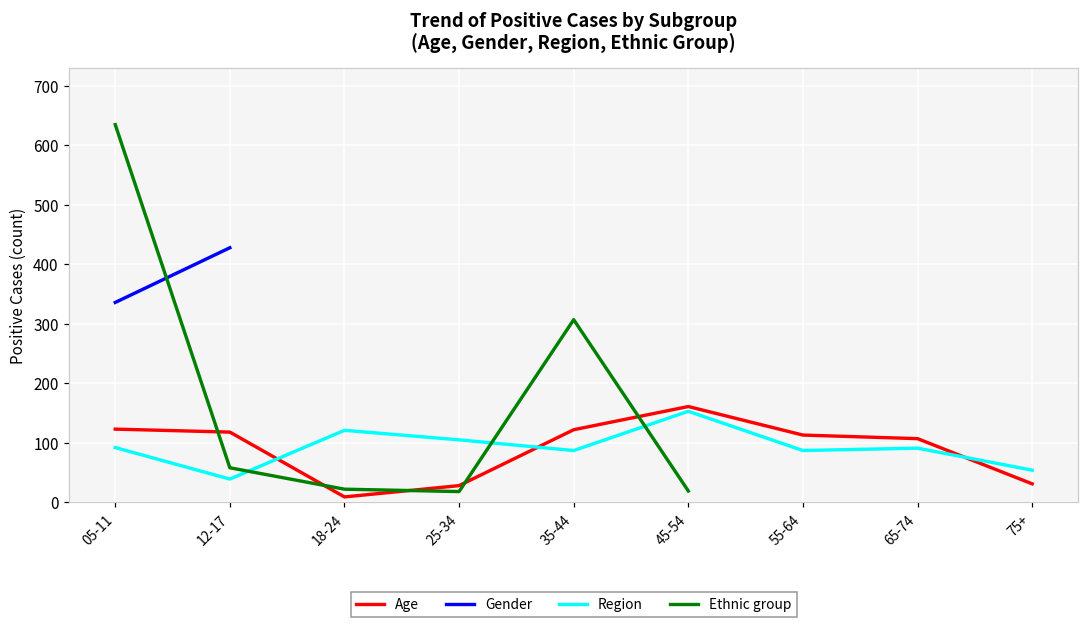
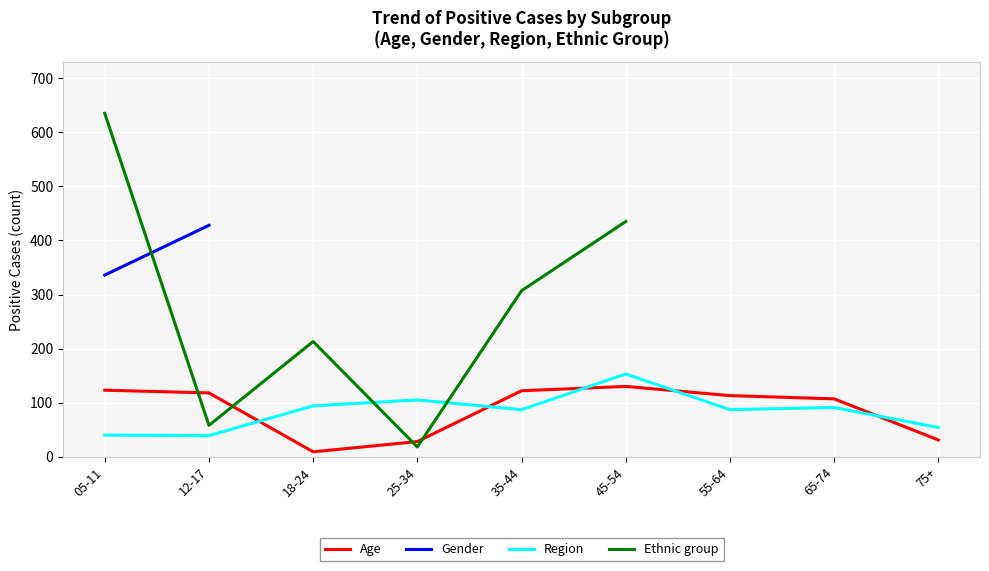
  {
    "Age": {
      "05-11": 120,
      "12-17": 120,
      "18-24": 10,
      "25-34": 30,
      "35-44": 120,
-     "45-54": 160,
+     "45-54": 130,
      "55-64": 110,
      "65-74": 110,
      "75+": 30
    },
    "Gender": {
      "05-11": 340,
      "12-17": 430
    },
    "Region": {
-     "05-11": 90,
+     "05-11": 40,
      "12-17": 40,
-     "18-24": 120,
+     "18-24": 90,
      "25-34": 110,
      "35-44": 90,
      "45-54": 150,
      "55-64": 90,
      "65-74": 90,
      "75+": 50
    },
    "Ethnic group": {
      "05-11": 640,
      "12-17": 60,
-     "18-24": 20,
+     "18-24": 210,
      "25-34": 20,
      "35-44": 310,
-     "45-54": 20
+     "45-54": 440
    }
  }
